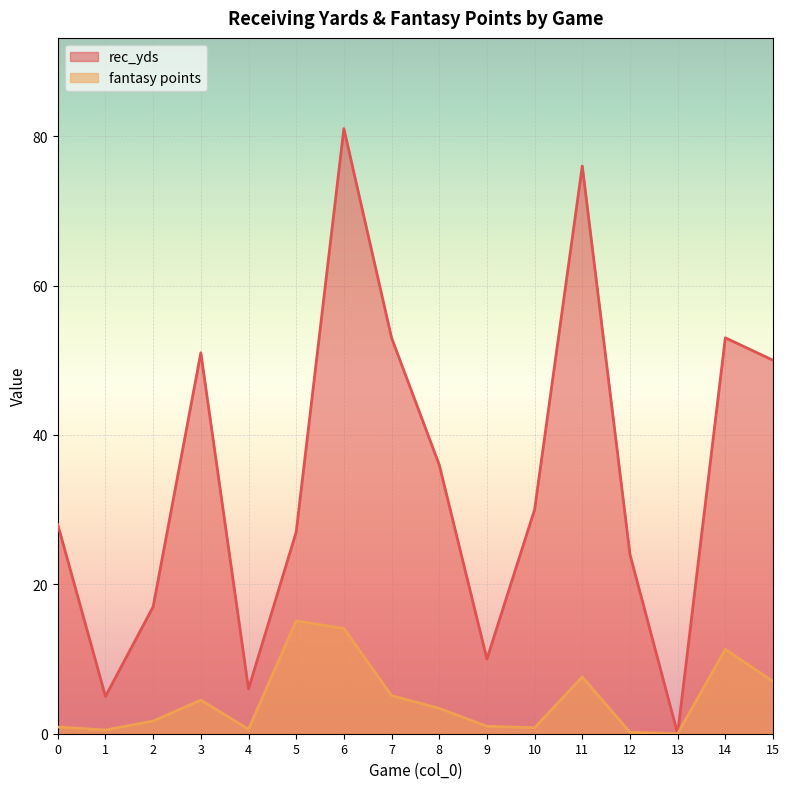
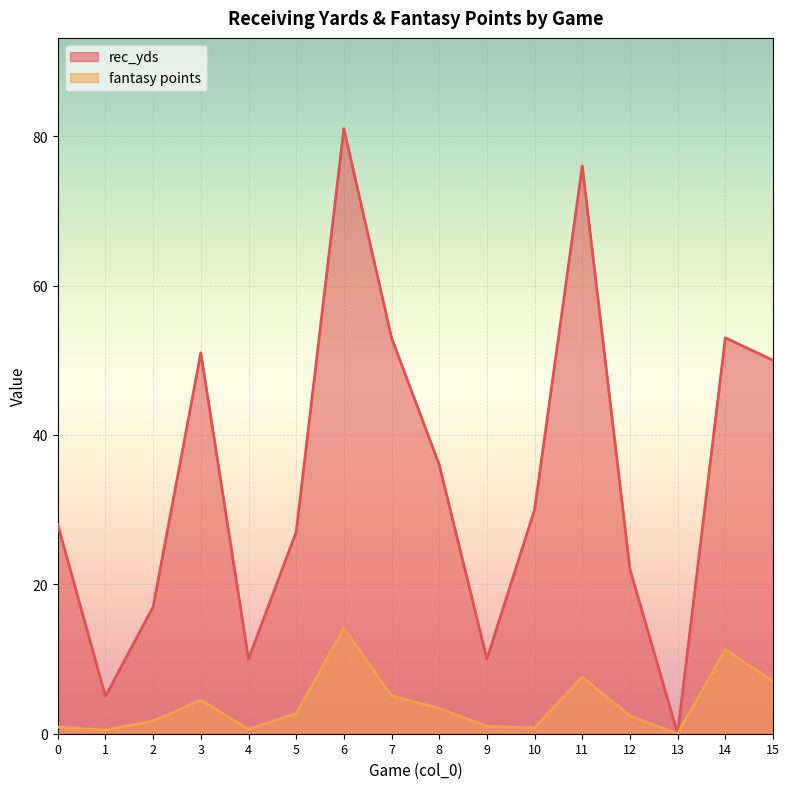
  {
    "rec_yds": {
      "0": 28,
      "1": 5,
      "2": 17,
      "3": 51,
-     "4": 6,
+     "4": 10,
      "5": 27,
      "6": 81,
      "7": 53,
      "8": 36,
      "9": 10,
      "10": 30,
      "11": 76,
-     "12": 24,
+     "12": 22,
      "14": 53,
      "15": 50
    },
    "fantasy points": {
      "0": 1,
      "1": 1,
      "2": 2,
      "3": 5,
      "4": 1,
-     "5": 15,
+     "5": 3,
      "6": 14,
      "7": 5,
      "8": 3,
      "9": 1,
      "10": 1,
      "11": 8,
-     "12": 0,
+     "12": 2,
      "14": 11,
      "15": 7
    }
  }
